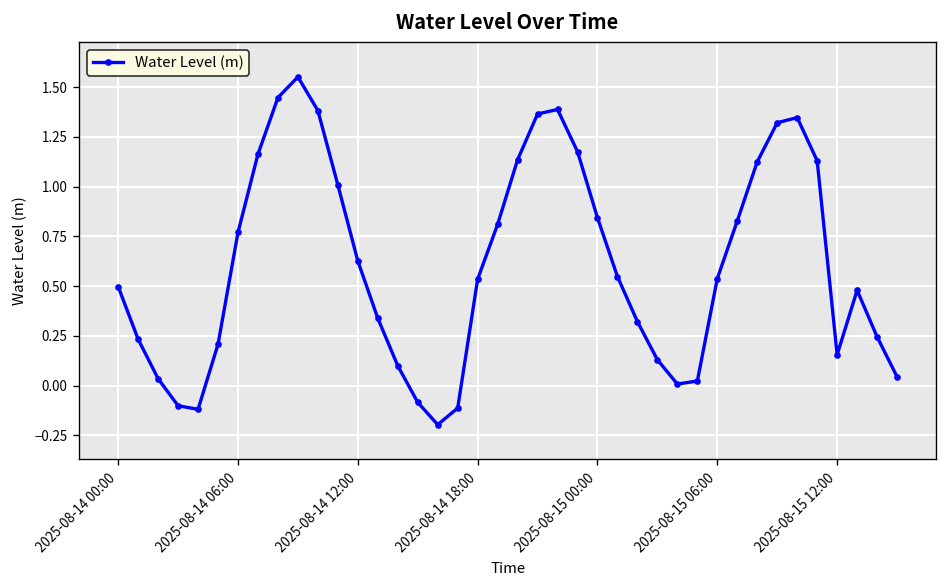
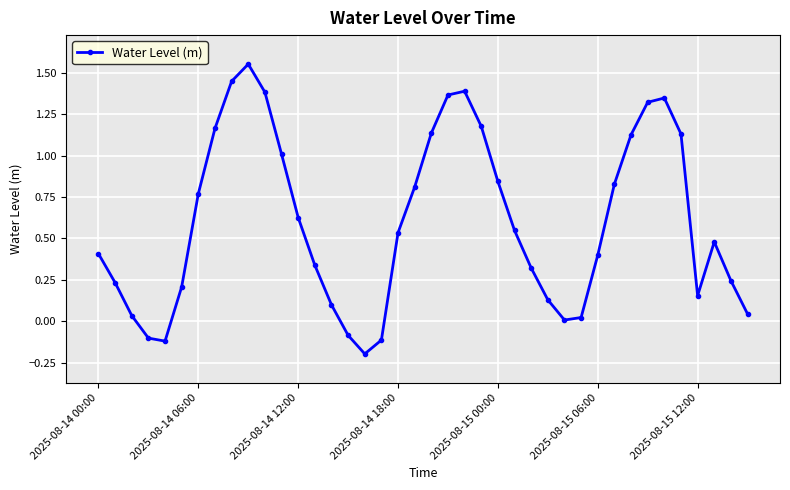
  {
-   "2025-08-14 00:00": 0.50,
+   "2025-08-14 00:00": 0.41,
    "2025-08-14 06:00": 0.77,
    "2025-08-14 12:00": 0.63,
    "2025-08-14 18:00": 0.53,
    "2025-08-15 00:00": 0.84,
-   "2025-08-15 06:00": 0.54,
+   "2025-08-15 06:00": 0.40,
    "2025-08-15 12:00": 0.16
  }
